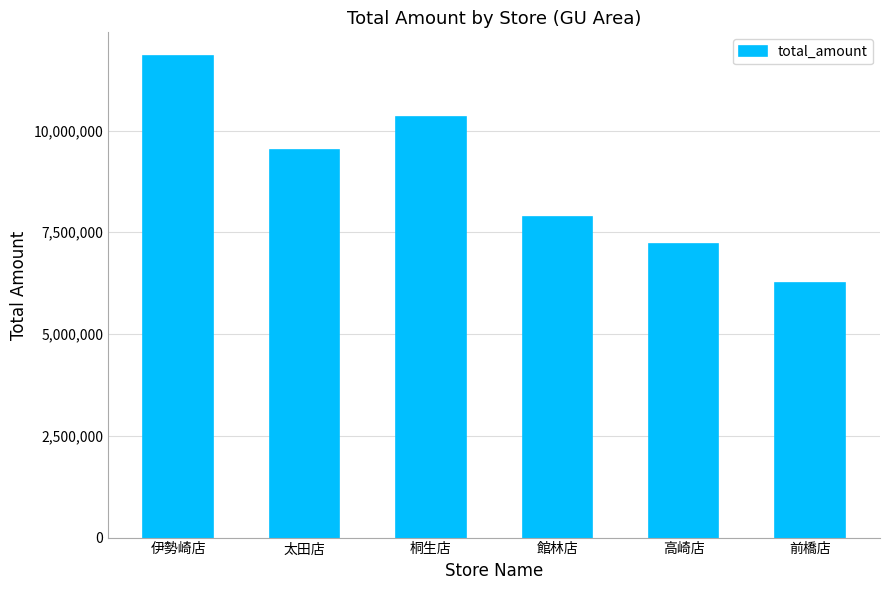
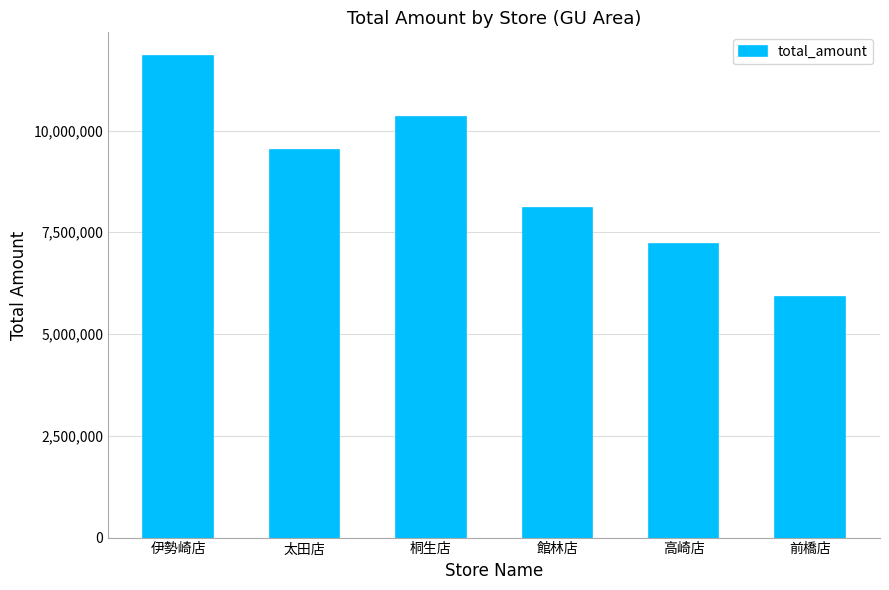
  {
    "伊勢崎店": "11,800,000",
    "太田店": "9,500,000",
    "桐生店": "10,300,000",
-   "館林店": "7,900,000",
+   "館林店": "8,100,000",
    "高崎店": "7,200,000",
-   "前橋店": "6,200,000"
+   "前橋店": "5,900,000"
  }
